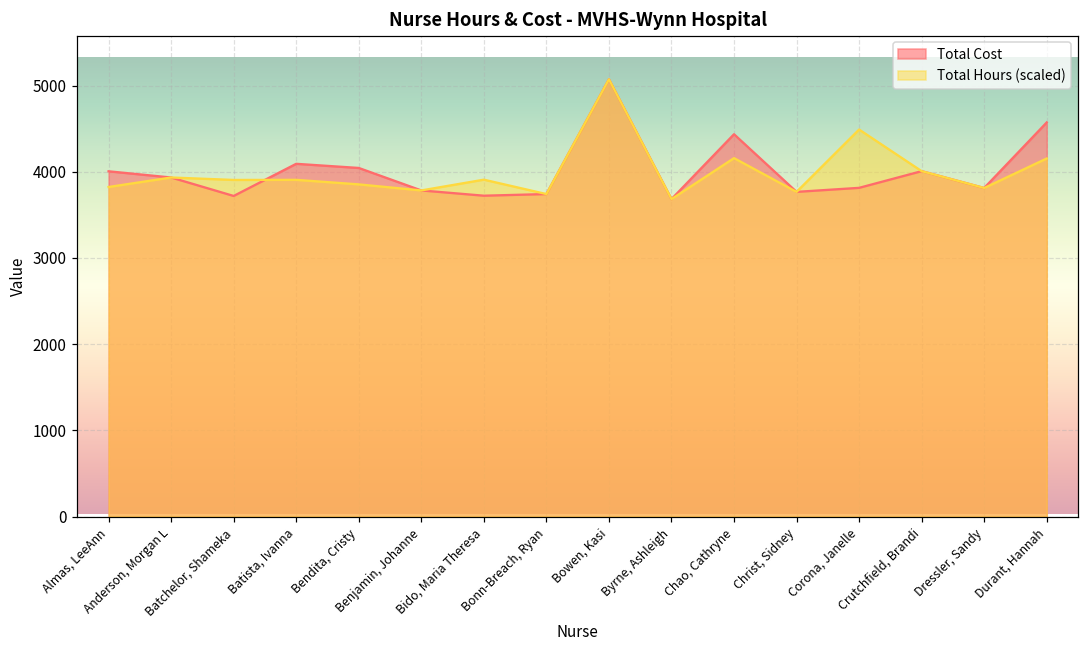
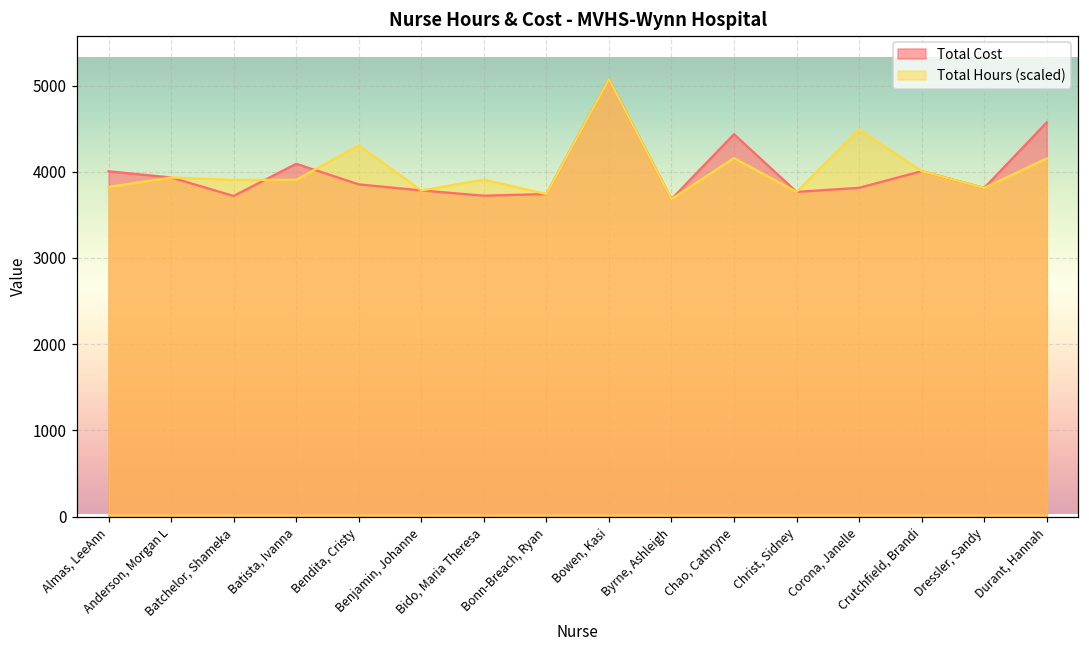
  {
    "Total Cost": {
      "Almas, LeeAnn": 4000,
      "Batchelor, Shameka": 3700,
      "Batista, Ivanna": 4100,
-     "Bendita, Cristy": 4000,
+     "Bendita, Cristy": 3900,
      "Bido, Maria Theresa": 3700,
      "Chao, Cathryne": 4400,
      "Corona, Janelle": 3800,
      "Durant, Hannah": 4600
    },
    "Total Hours (scaled)": {
      "Almas, LeeAnn": 3800,
      "Batchelor, Shameka": 3900,
      "Batista, Ivanna": 3900,
-     "Bendita, Cristy": 3900,
+     "Bendita, Cristy": 4300,
      "Bido, Maria Theresa": 3900,
      "Chao, Cathryne": 4200,
      "Corona, Janelle": 4500,
      "Durant, Hannah": 4200
    }
  }
